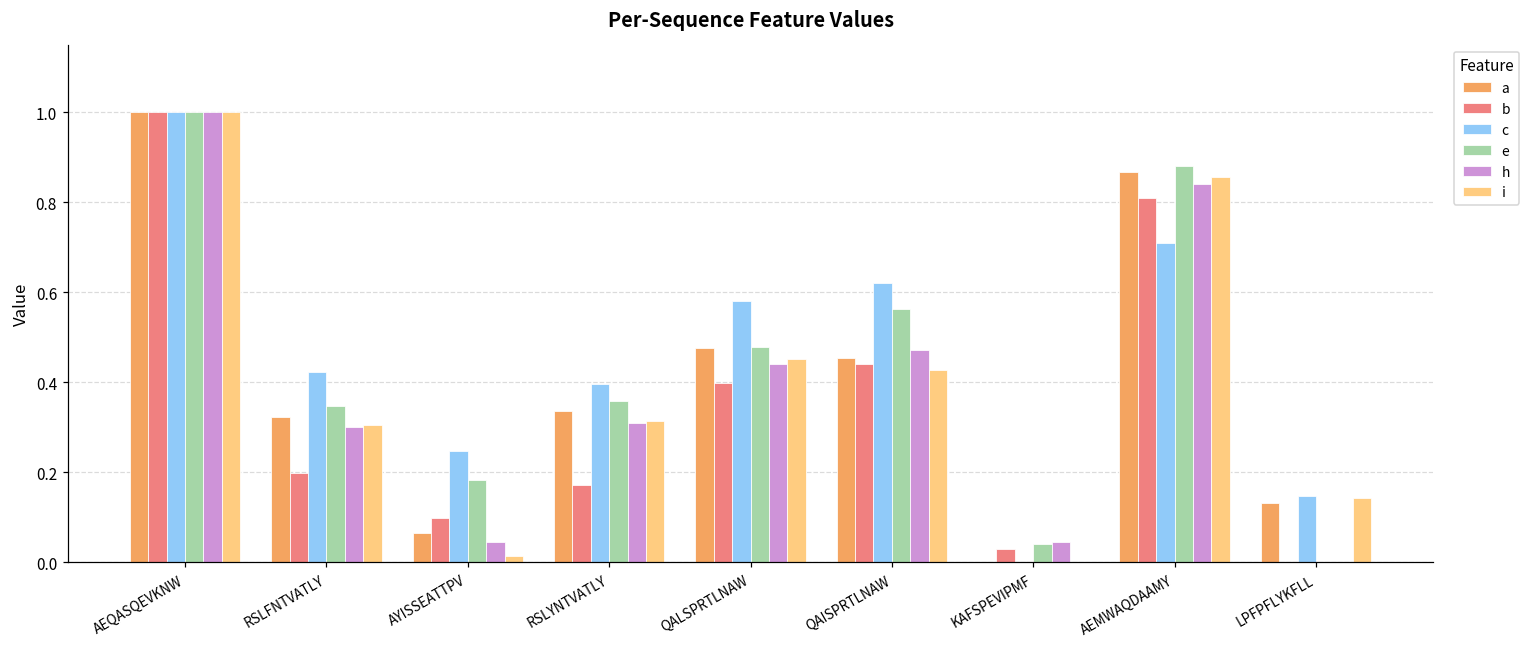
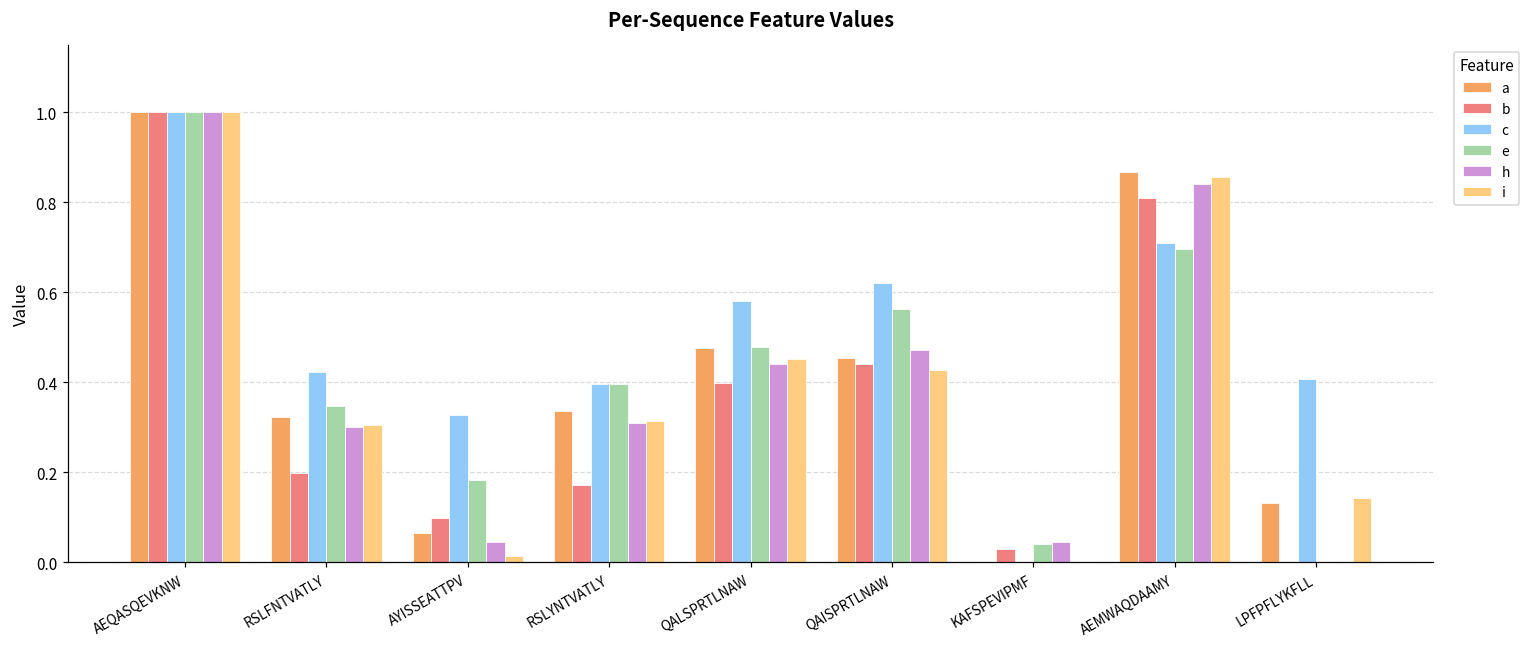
  {
    "c": {
      "AEQASQEVKNW": 1.00,
      "RSLFNTVATLY": 0.42,
-     "AYISSEATTPV": 0.25,
+     "AYISSEATTPV": 0.33,
      "RSLYNTVATLY": 0.40,
      "QALSPRTLNAW": 0.58,
      "QAISPRTLNAW": 0.62,
      "KAFSPEVIPMF": 0.00,
      "AEMWAQDAAMY": 0.71,
-     "LPFPFLYKFLL": 0.15
+     "LPFPFLYKFLL": 0.41
    },
    "e": {
      "AEQASQEVKNW": 1.00,
      "RSLFNTVATLY": 0.35,
      "AYISSEATTPV": 0.18,
-     "RSLYNTVATLY": 0.36,
+     "RSLYNTVATLY": 0.40,
      "QALSPRTLNAW": 0.48,
      "QAISPRTLNAW": 0.56,
      "KAFSPEVIPMF": 0.04,
-     "AEMWAQDAAMY": 0.88,
+     "AEMWAQDAAMY": 0.70,
      "LPFPFLYKFLL": 0.00
    },
    "h": {
      "AEQASQEVKNW": 1.00,
      "RSLFNTVATLY": 0.30,
      "AYISSEATTPV": 0.05,
      "RSLYNTVATLY": 0.31,
      "QALSPRTLNAW": 0.44,
      "QAISPRTLNAW": 0.47,
      "KAFSPEVIPMF": 0.05,
      "AEMWAQDAAMY": 0.84,
      "LPFPFLYKFLL": 0.00
    }
  }
